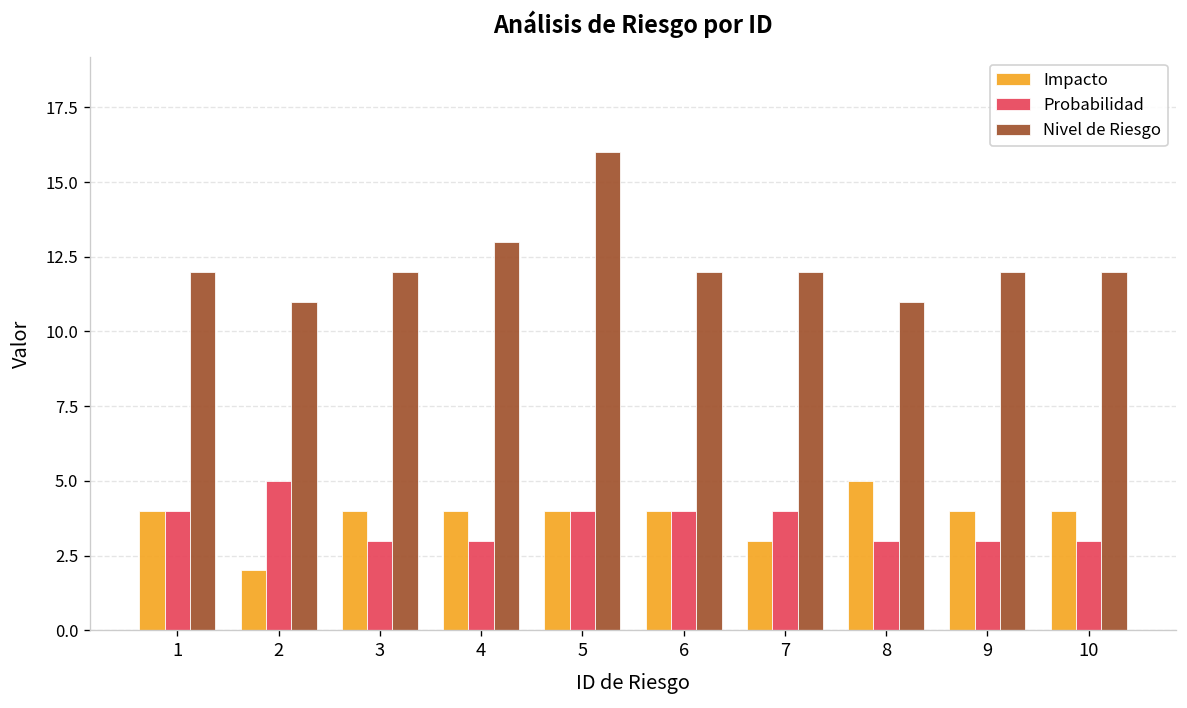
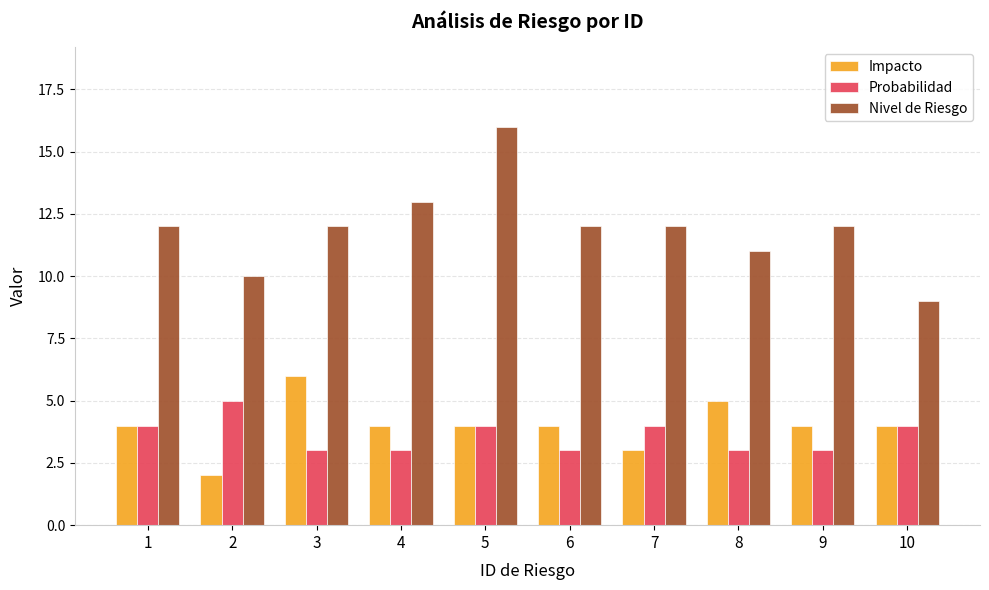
  {
    "Impacto": {
      "1": 4,
      "2": 2,
-     "3": 4,
+     "3": 6,
      "4": 4,
      "5": 4,
      "6": 4,
      "7": 3,
      "8": 5,
      "9": 4,
      "10": 4
    },
    "Probabilidad": {
      "1": 4,
      "2": 5,
      "3": 3,
      "4": 3,
      "5": 4,
-     "6": 4,
+     "6": 3,
      "7": 4,
      "8": 3,
      "9": 3,
-     "10": 3
+     "10": 4
    },
    "Nivel de Riesgo": {
      "1": 12,
-     "2": 11,
+     "2": 10,
      "3": 12,
      "4": 13,
      "5": 16,
      "6": 12,
      "7": 12,
      "8": 11,
      "9": 12,
-     "10": 12
+     "10": 9
    }
  }
